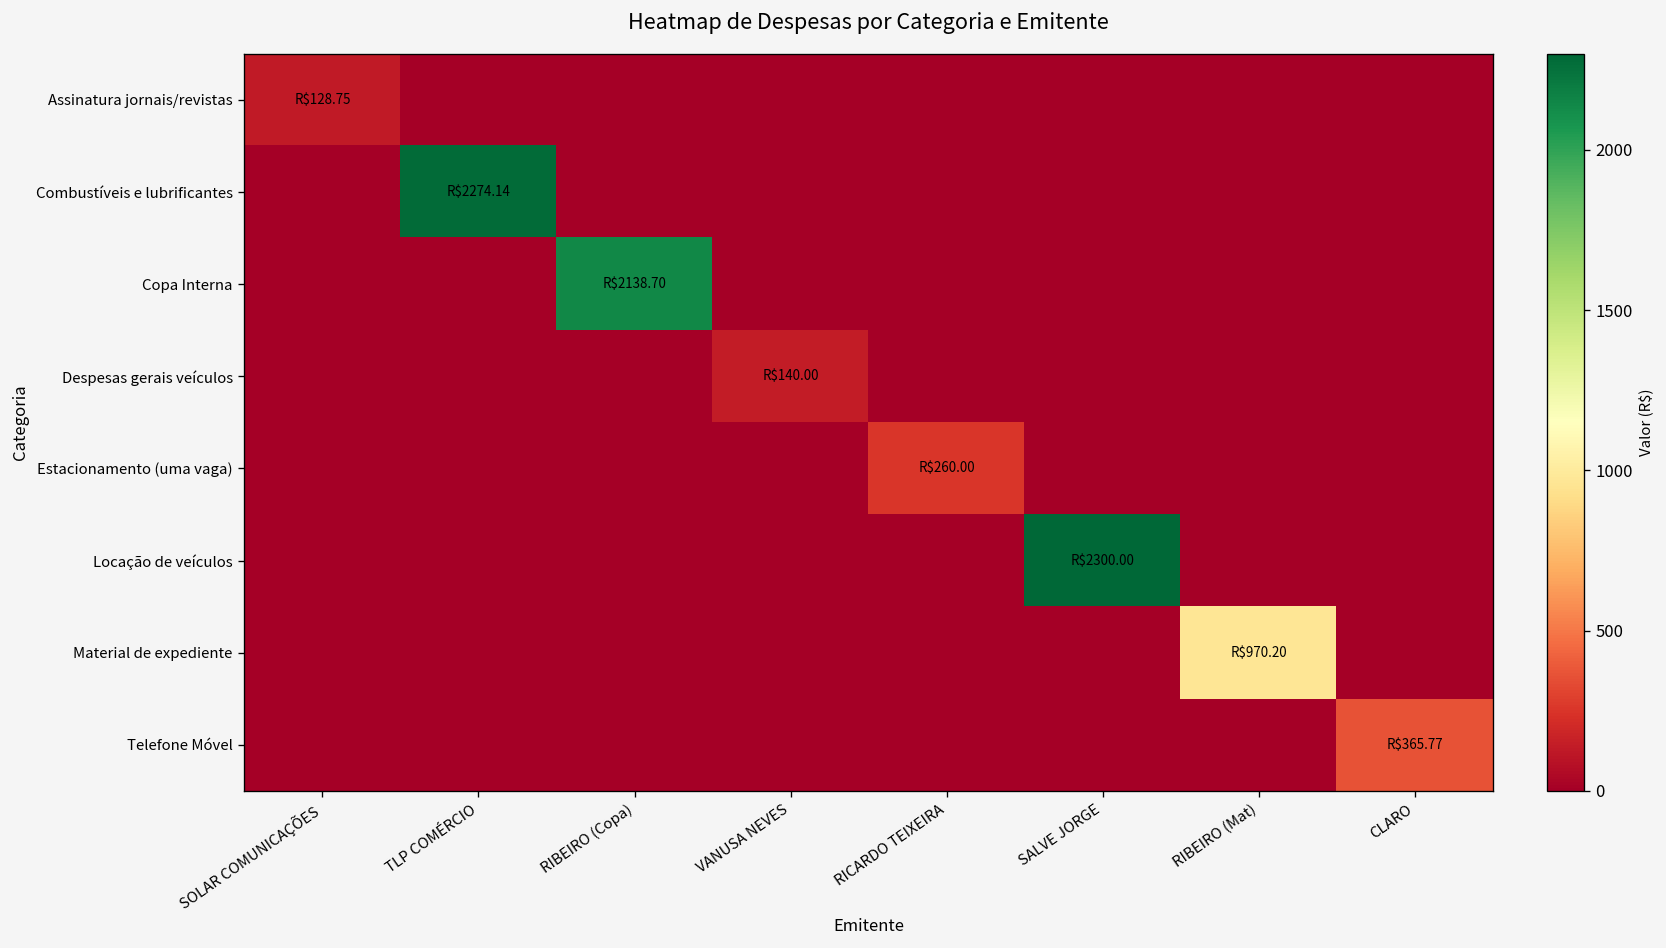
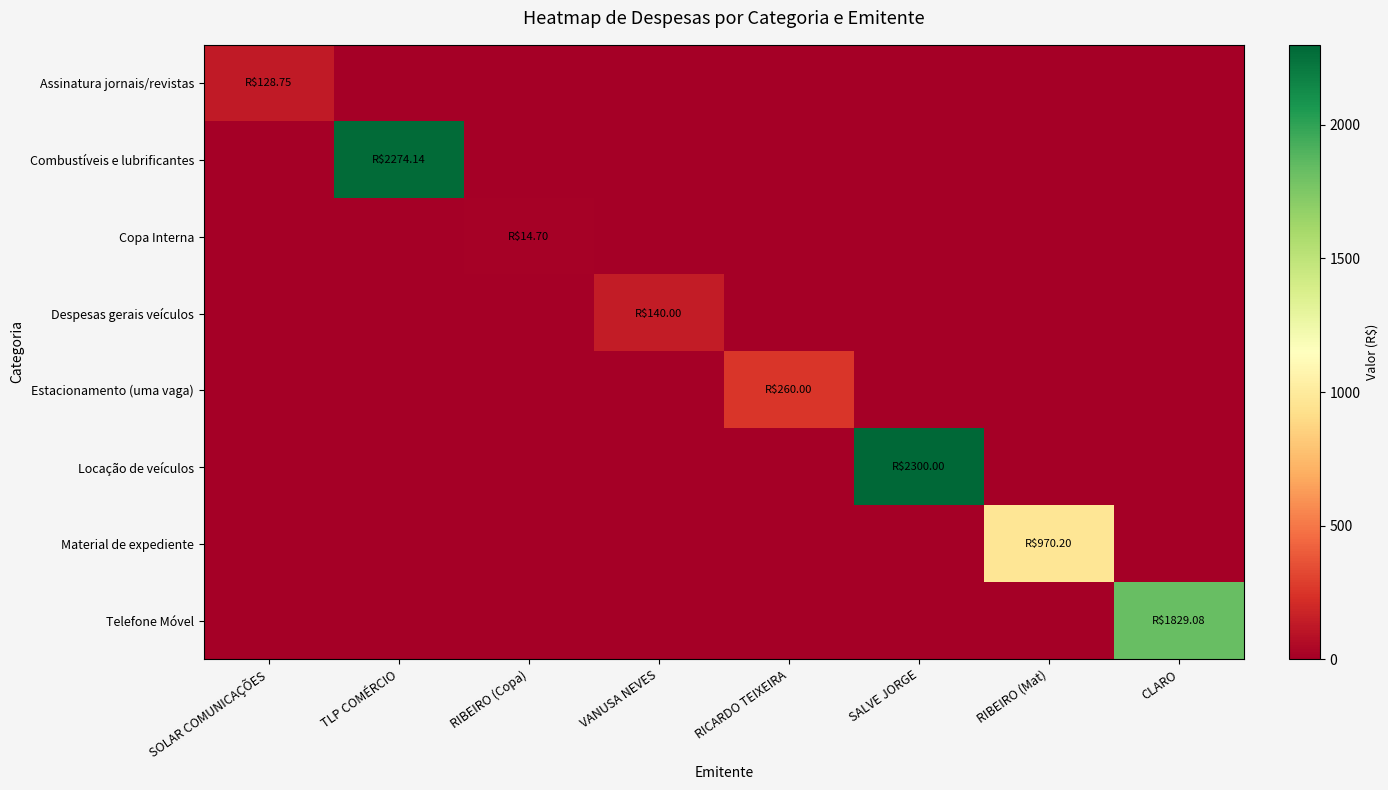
  {
    "Assinatura jornais/revistas": {
      "SOLAR COMUNICAÇÕES": "$128.75"
    },
    "Combustíveis e lubrificantes": {
      "TLP COMÉRCIO": "$2274.14"
    },
    "Copa Interna": {
-     "RIBEIRO (Copa)": "$2138.70"
+     "RIBEIRO (Copa)": "$14.70"
    },
    "Despesas gerais veículos": {
      "VANUSA NEVES": "$140.00"
    },
    "Estacionamento (uma vaga)": {
      "RICARDO TEIXEIRA": "$260.00"
    },
    "Locação de veículos": {
      "SALVE JORGE": "$2300.00"
    },
    "Material de expediente": {
      "RIBEIRO (Mat)": "$970.20"
    },
    "Telefone Móvel": {
-     "CLARO": "$365.77"
+     "CLARO": "$1829.08"
    }
  }
